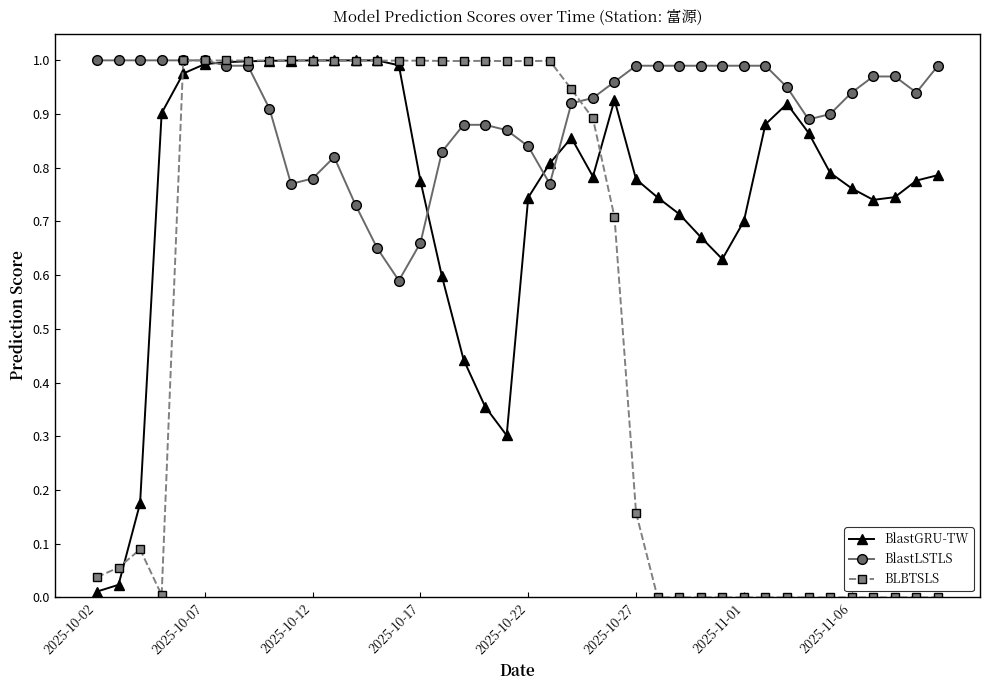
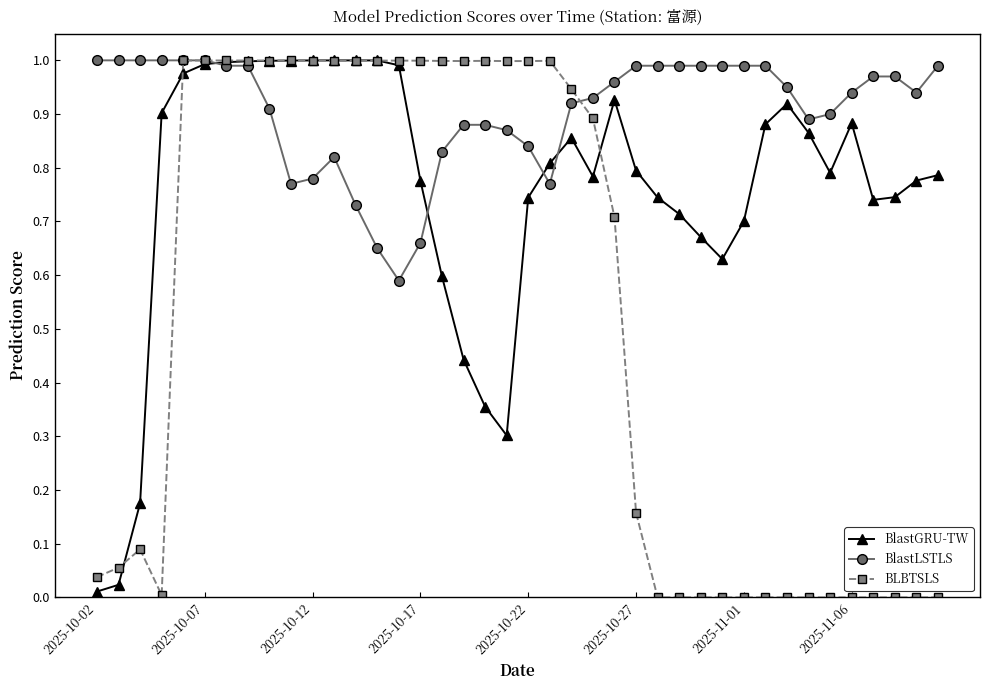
  {
    "BlastGRU-TW": {
      "2025-10-02": 0.01,
      "2025-10-07": 0.99,
      "2025-10-17": 0.78,
      "2025-10-22": 0.74,
-     "2025-10-27": 0.78,
+     "2025-10-27": 0.79,
      "2025-11-01": 0.70,
-     "2025-11-06": 0.76
+     "2025-11-06": 0.88
    }
  }
